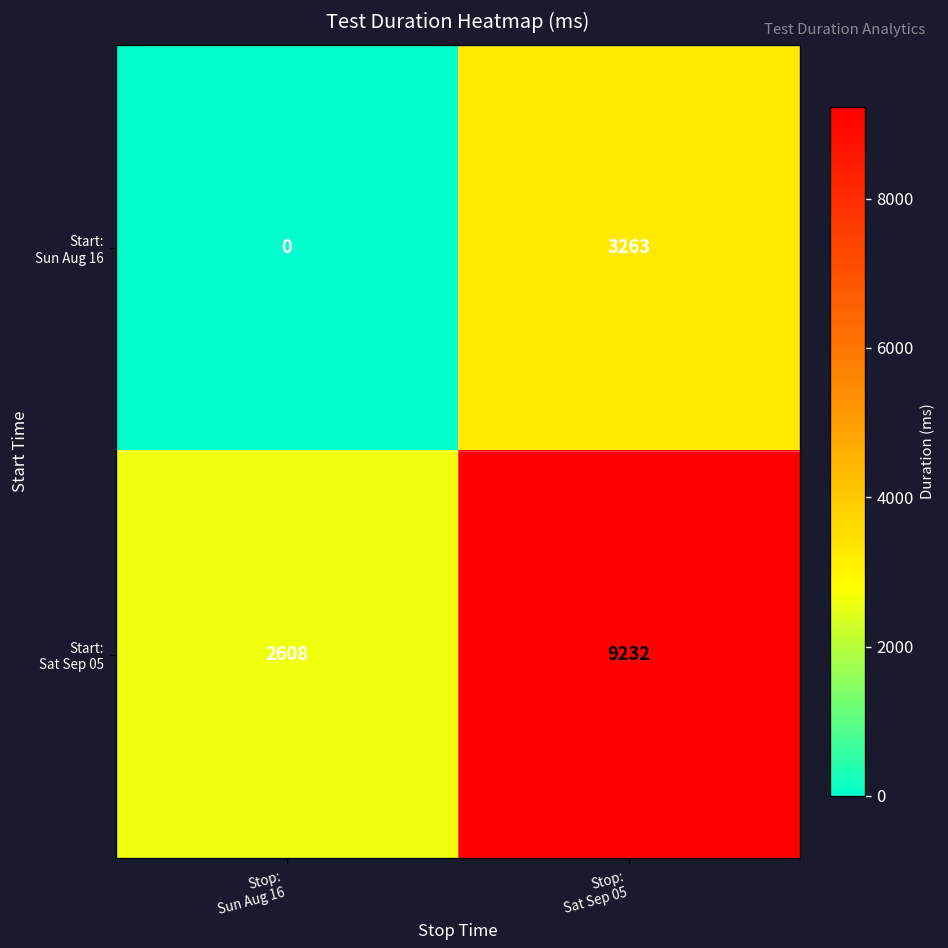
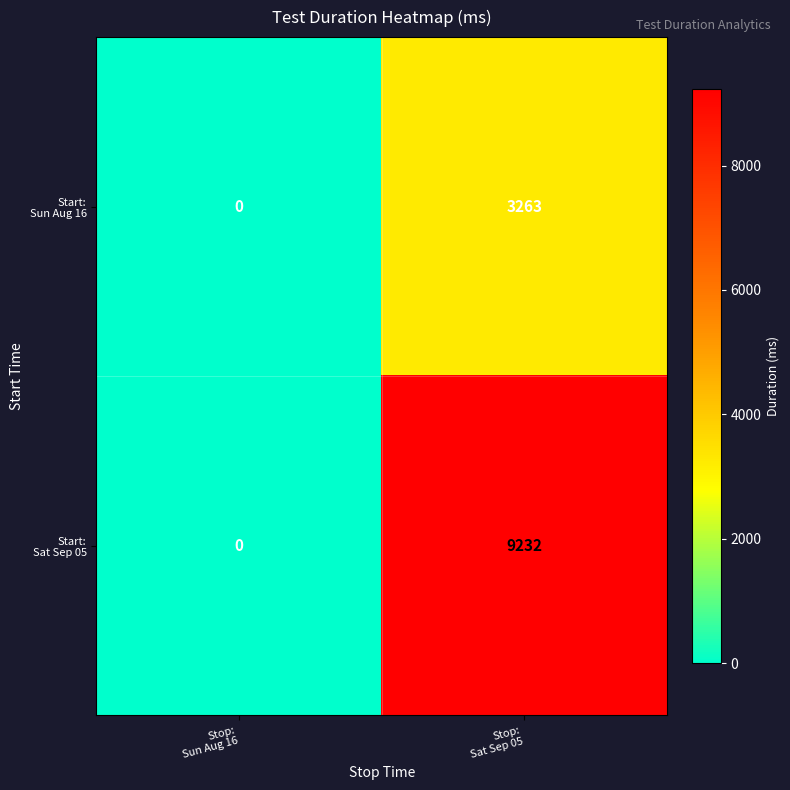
  {
    "Start: Sun Aug 16": {
      "Stop: Sun Aug 16": 0,
      "Stop: Sat Sep 05": 3263
    },
    "Start: Sat Sep 05": {
-     "Stop: Sun Aug 16": 2608,
+     "Stop: Sun Aug 16": 0,
      "Stop: Sat Sep 05": 9232
    }
  }
